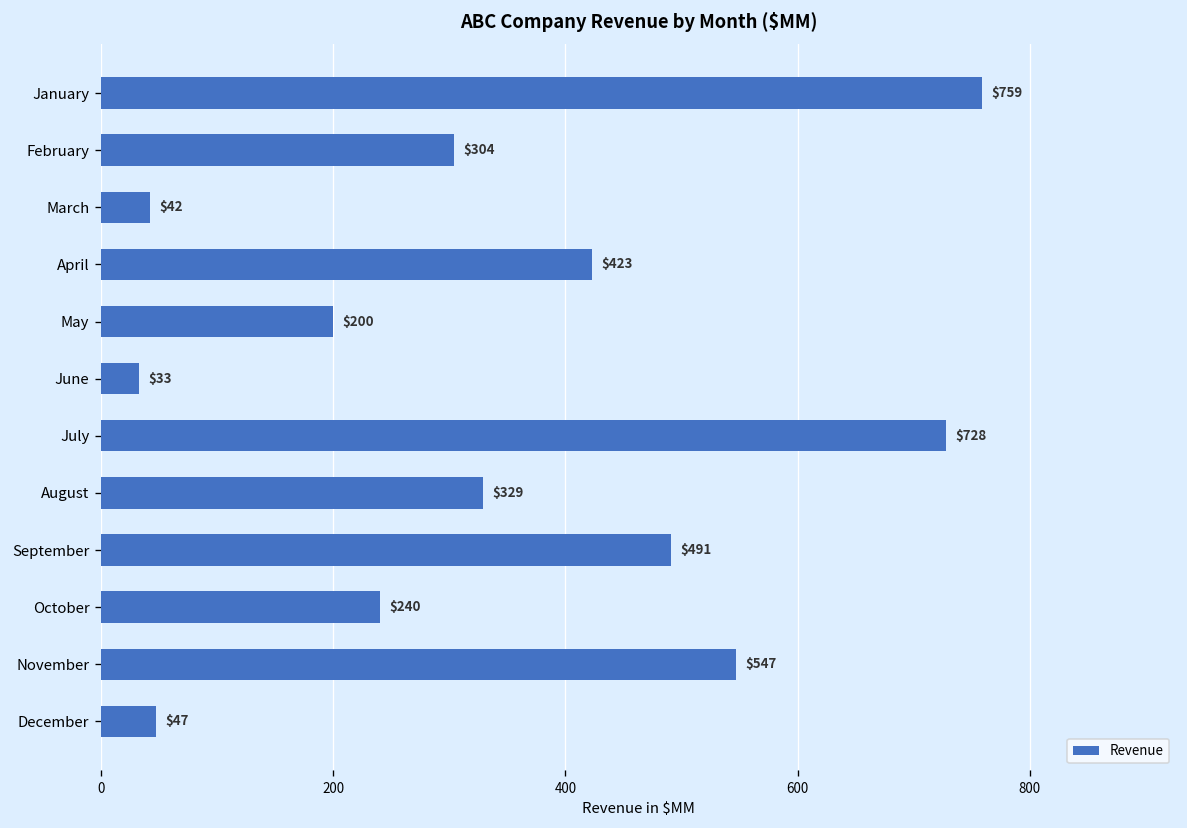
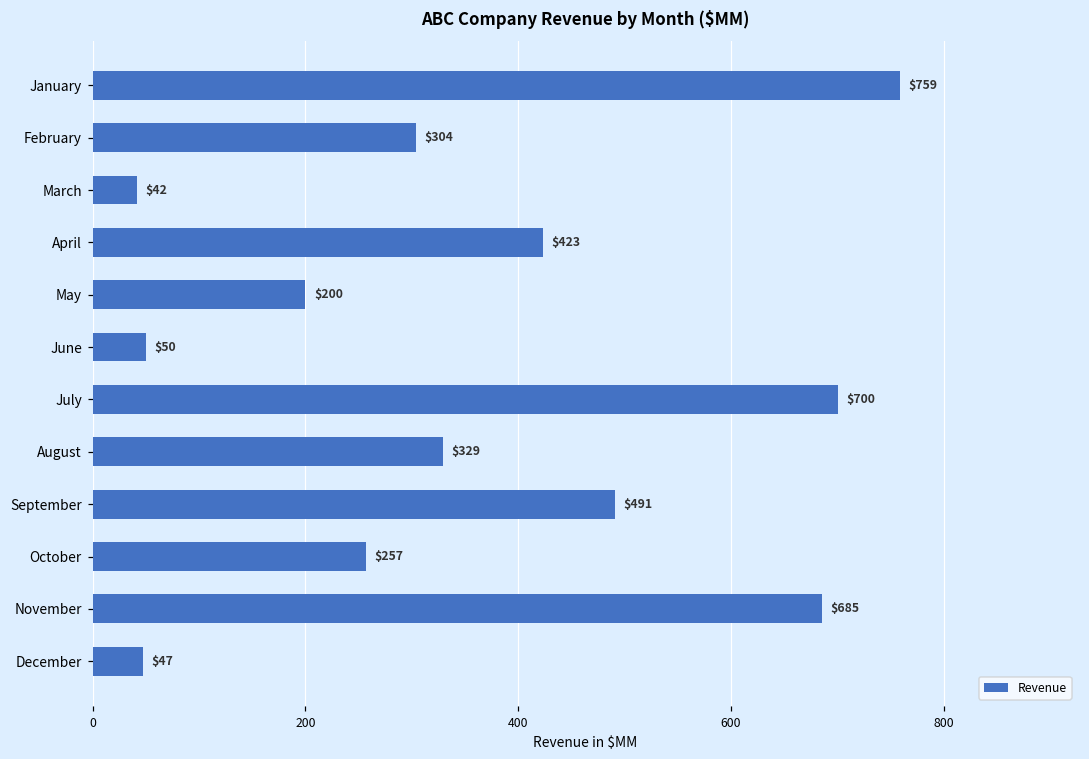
  {
    "January": "$759",
    "February": "$304",
    "March": "$42",
    "April": "$423",
    "May": "$200",
-   "June": "$33",
-   "July": "$728",
+   "June": "$50",
+   "July": "$700",
    "August": "$329",
    "September": "$491",
-   "October": "$240",
-   "November": "$547",
+   "October": "$257",
+   "November": "$685",
    "December": "$47"
  }
